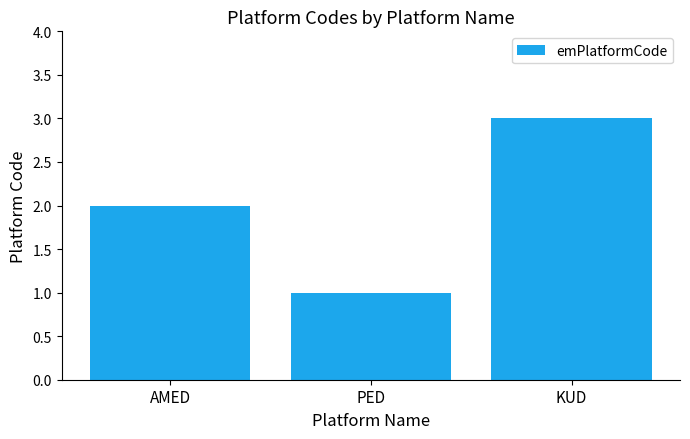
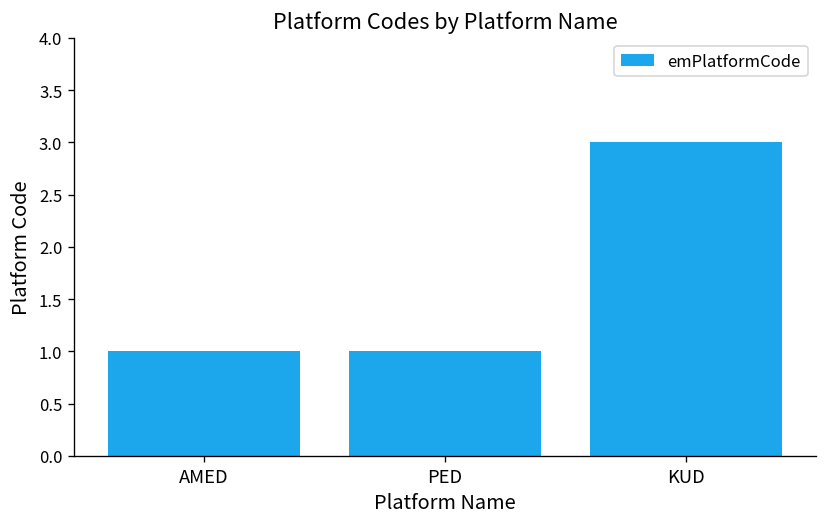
  {
-   "AMED": 2,
+   "AMED": 1,
    "PED": 1,
    "KUD": 3
  }
